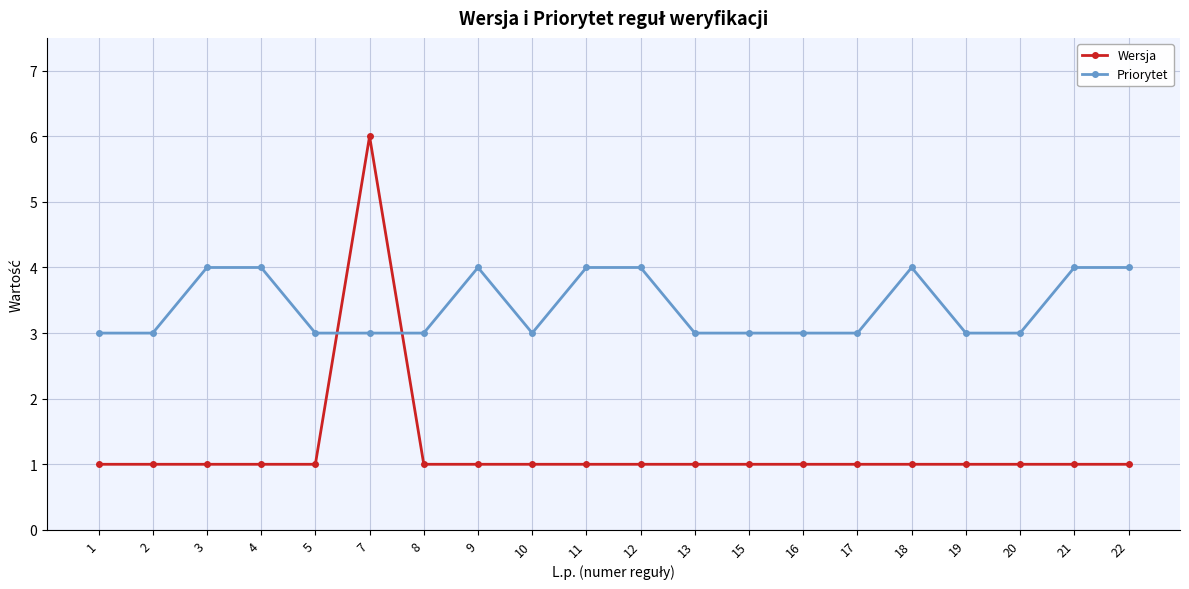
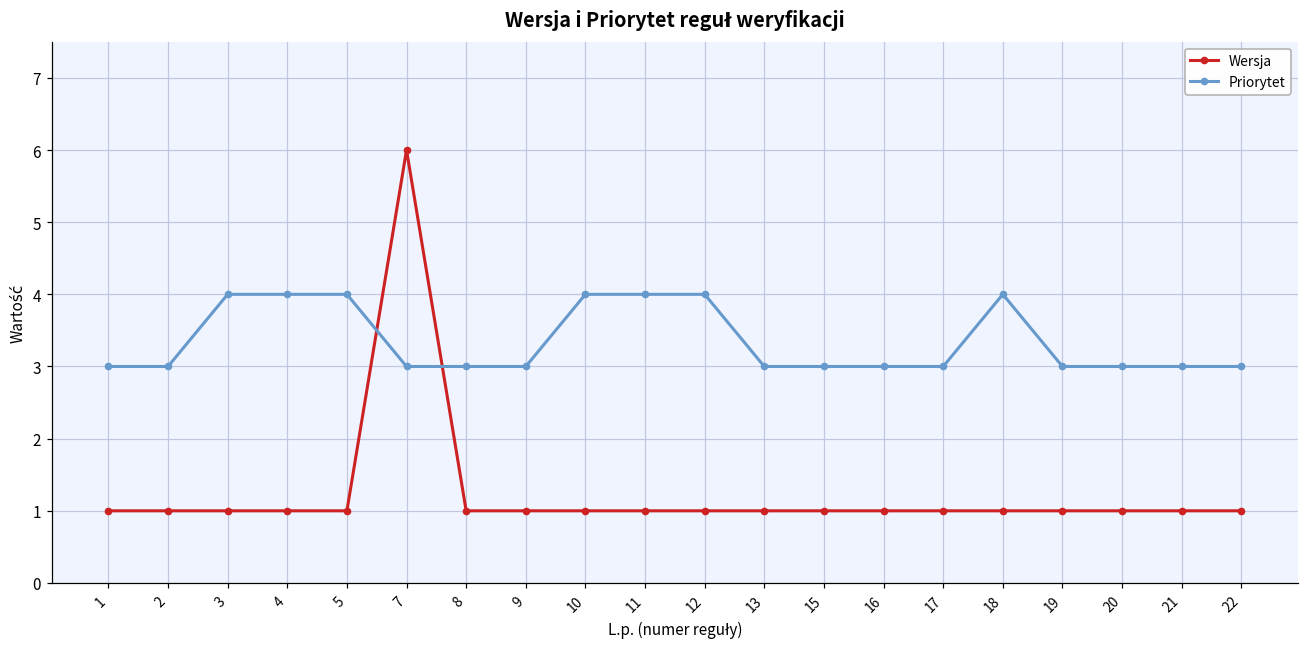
  {
    "Wersja": {
      "1": 1,
      "2": 1,
      "3": 1,
      "4": 1,
      "5": 1,
      "7": 6,
      "8": 1,
      "9": 1,
      "10": 1,
      "11": 1,
      "12": 1,
      "13": 1,
      "15": 1,
      "16": 1,
      "17": 1,
      "18": 1,
      "19": 1,
      "20": 1,
      "21": 1,
      "22": 1
    },
    "Priorytet": {
      "1": 3,
      "2": 3,
      "3": 4,
      "4": 4,
-     "5": 3,
+     "5": 4,
      "7": 3,
      "8": 3,
-     "9": 4,
-     "10": 3,
+     "9": 3,
+     "10": 4,
      "11": 4,
      "12": 4,
      "13": 3,
      "15": 3,
      "16": 3,
      "17": 3,
      "18": 4,
      "19": 3,
      "20": 3,
-     "21": 4,
-     "22": 4
+     "21": 3,
+     "22": 3
    }
  }
